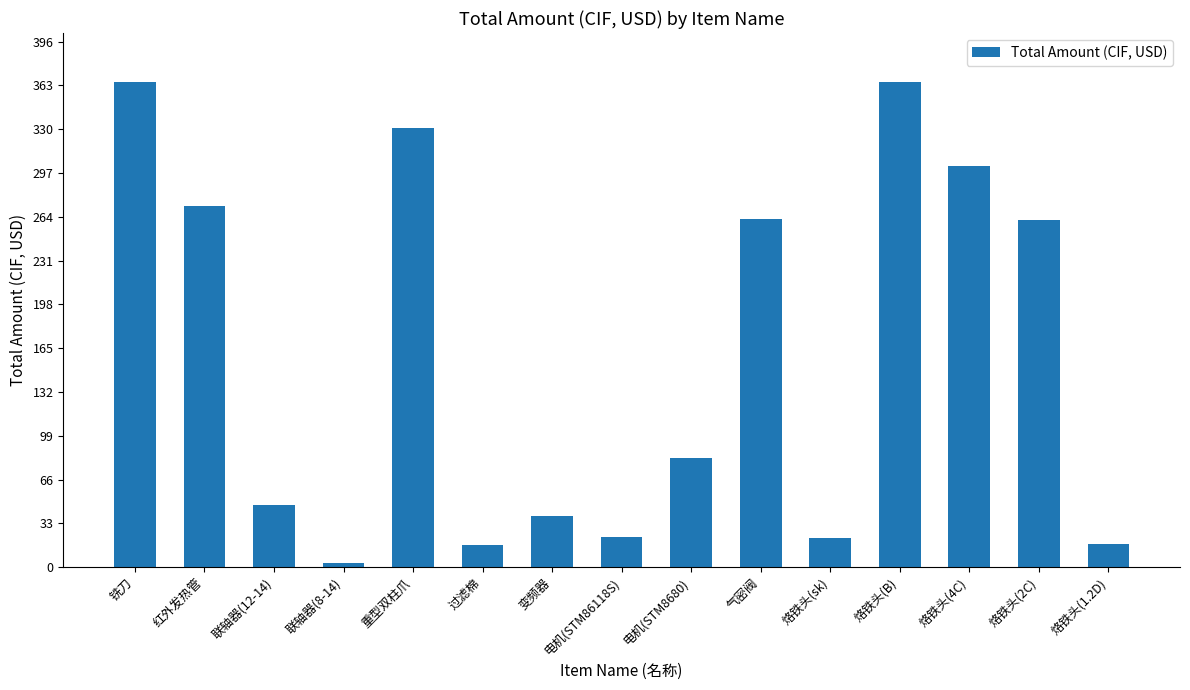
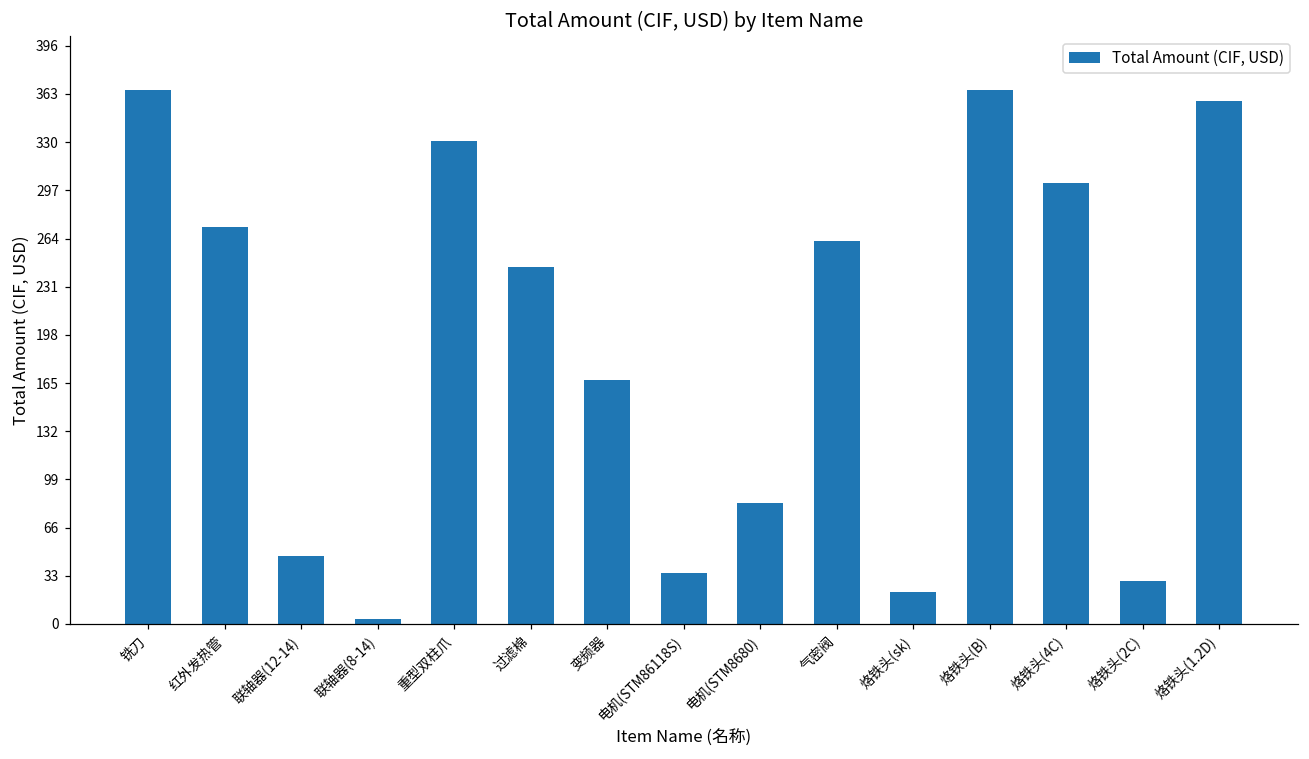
  {
    "铣刀": 366,
    "红外发热管": 272,
    "联轴器(12-14)": 47,
    "联轴器(8-14)": 3,
    "重型双柱爪": 331,
-   "过滤棉": 17,
-   "变频器": 39,
-   "电机(STM86118S)": 23,
+   "过滤棉": 244,
+   "变频器": 167,
+   "电机(STM86118S)": 35,
    "电机(STM8680)": 83,
    "气密阀": 262,
    "烙铁头(sk)": 22,
    "烙铁头(B)": 366,
    "烙铁头(4C)": 302,
-   "烙铁头(2C)": 261,
-   "烙铁头(1.2D)": 18
+   "烙铁头(2C)": 29,
+   "烙铁头(1.2D)": 358
  }
